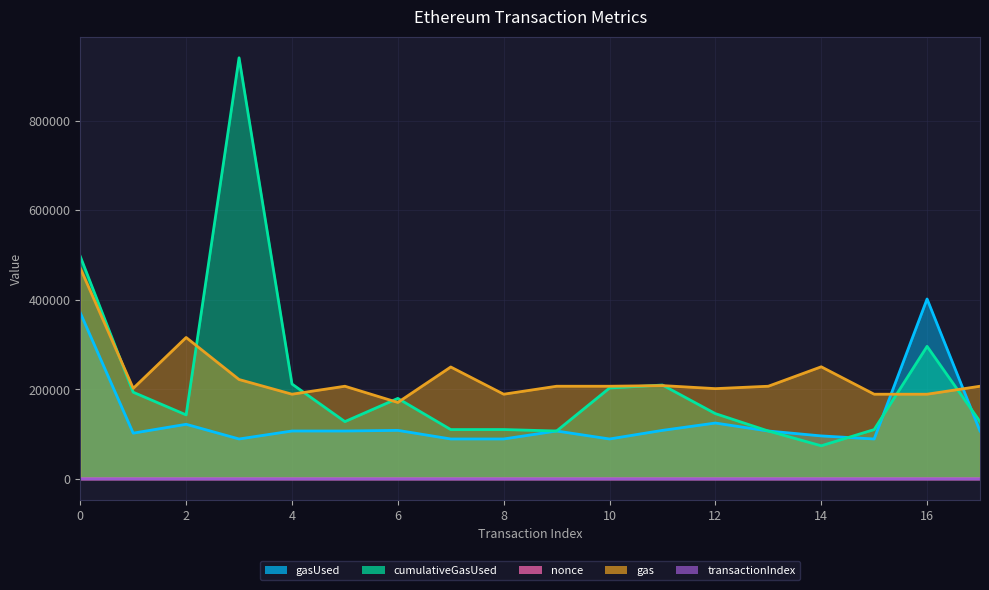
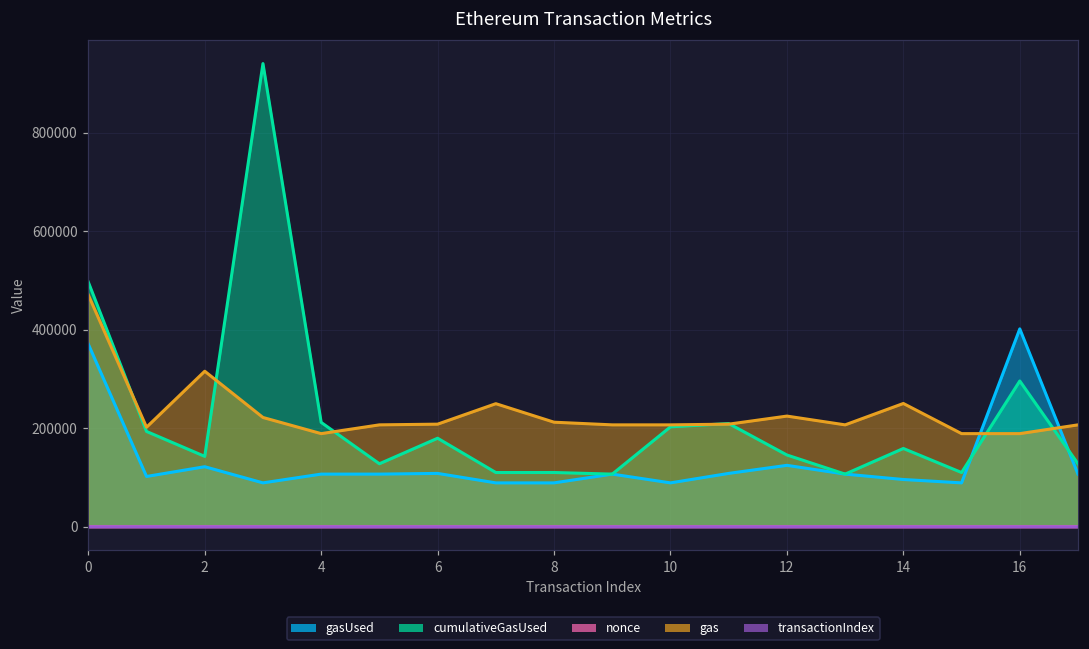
  {
    "gasUsed": {
      "0": 370000,
      "2": 120000,
      "4": 110000,
      "6": 110000,
      "8": 90000,
      "10": 90000,
      "12": 120000,
      "14": 100000,
      "16": 400000
    },
    "cumulativeGasUsed": {
      "0": 500000,
      "2": 140000,
      "4": 210000,
      "6": 180000,
      "8": 110000,
      "12": 150000,
-     "14": 70000,
+     "14": 160000,
      "16": 300000
    },
    "transactionIndex": {
      "0": 0,
      "2": 0,
      "4": 0,
      "6": 0,
      "8": 0,
      "10": 0,
      "12": 0,
      "14": 0,
      "16": 0
    },
    "gas": {
      "0": 470000,
      "2": 320000,
      "4": 190000,
-     "6": 170000,
-     "8": 190000,
-     "12": 200000,
+     "6": 210000,
+     "8": 210000,
+     "12": 220000,
      "14": 250000,
      "16": 190000
    }
  }
